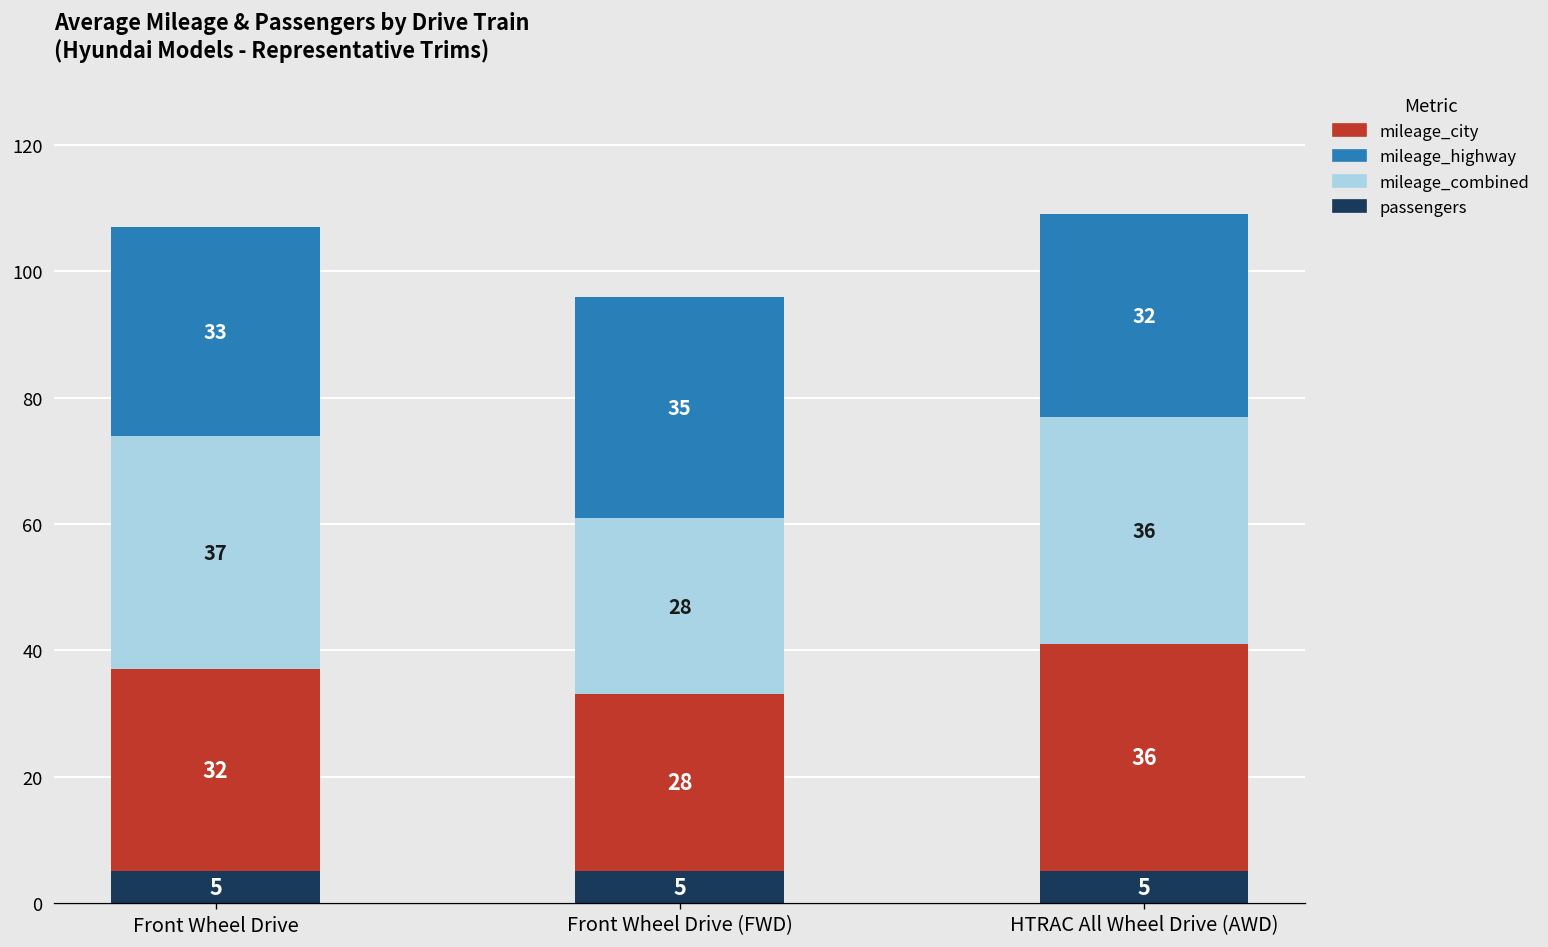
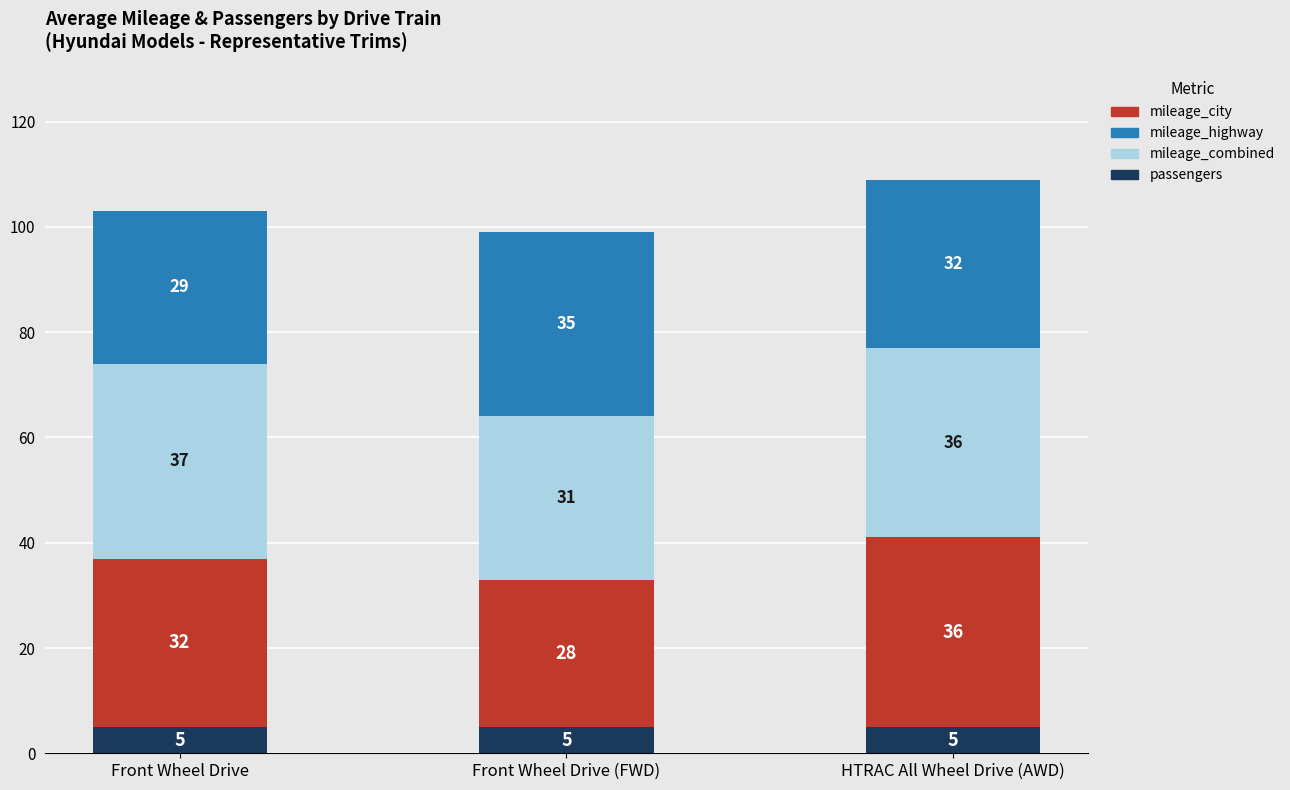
  {
    "passengers": {
      "Front Wheel Drive": 5,
      "Front Wheel Drive (FWD)": 5,
      "HTRAC All Wheel Drive (AWD)": 5
    },
    "mileage_city": {
      "Front Wheel Drive": 32,
      "Front Wheel Drive (FWD)": 28,
      "HTRAC All Wheel Drive (AWD)": 36
    },
    "mileage_combined": {
      "Front Wheel Drive": 37,
-     "Front Wheel Drive (FWD)": 28,
+     "Front Wheel Drive (FWD)": 31,
      "HTRAC All Wheel Drive (AWD)": 36
    },
    "mileage_highway": {
-     "Front Wheel Drive": 33,
+     "Front Wheel Drive": 29,
      "Front Wheel Drive (FWD)": 35,
      "HTRAC All Wheel Drive (AWD)": 32
    }
  }
